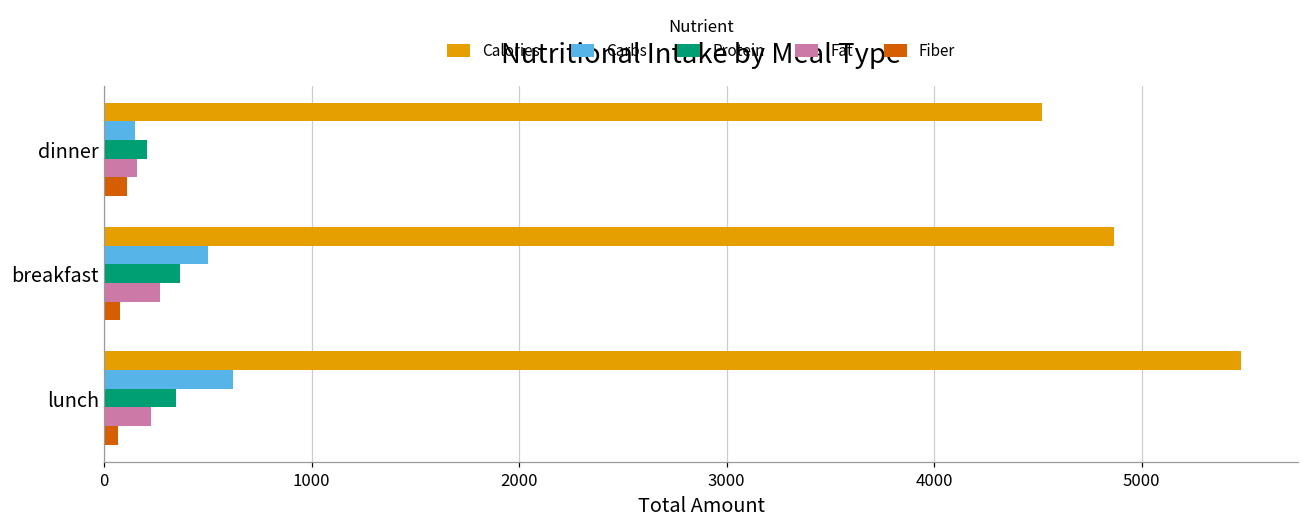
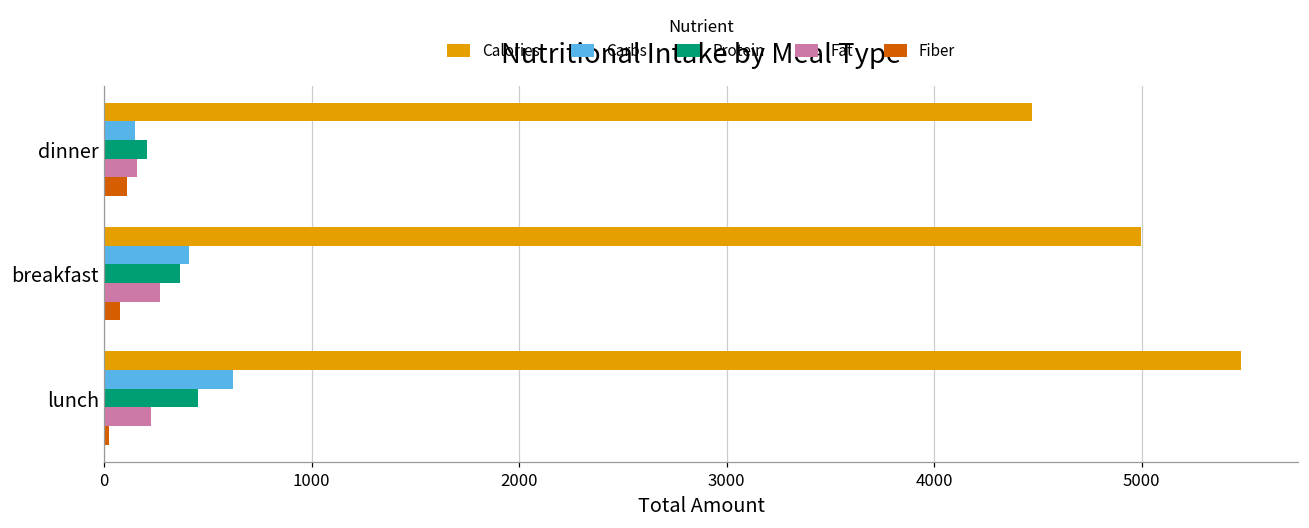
  {
    "Calories": {
-     "dinner": 4520,
-     "breakfast": 4870,
+     "dinner": 4470,
+     "breakfast": 5000,
      "lunch": 5480
    },
    "Carbs": {
      "dinner": 150,
-     "breakfast": 500,
+     "breakfast": 410,
      "lunch": 620
    },
    "Protein": {
      "dinner": 210,
      "breakfast": 370,
-     "lunch": 350
+     "lunch": 450
    },
    "Fat": {
      "dinner": 160,
      "breakfast": 270,
      "lunch": 220
    },
    "Fiber": {
      "dinner": 110,
      "breakfast": 80,
-     "lunch": 70
+     "lunch": 20
    }
  }
